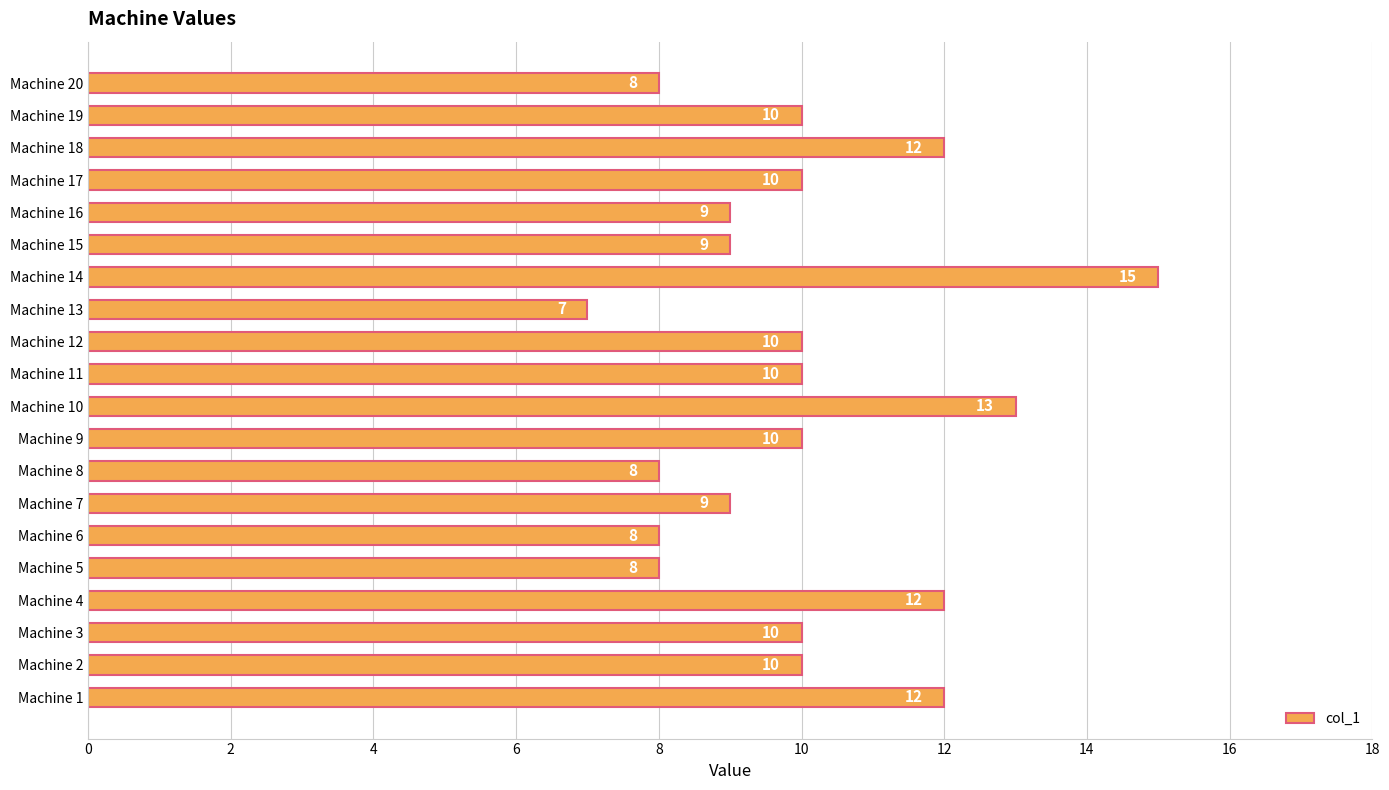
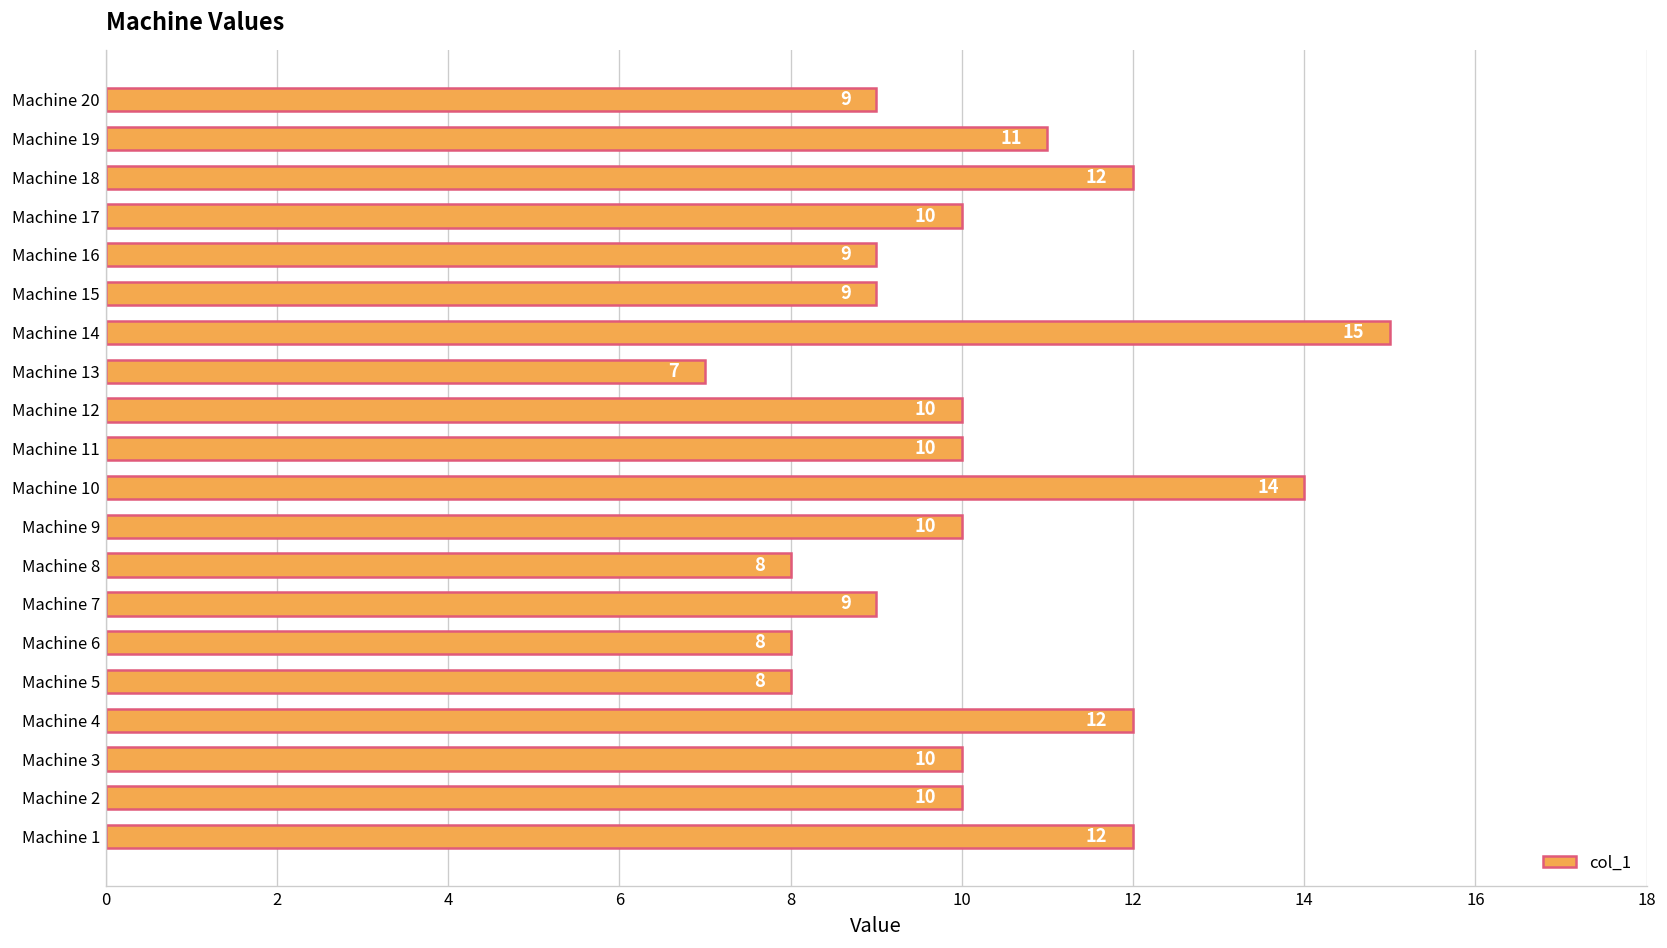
  {
-   "Machine 20": 8,
-   "Machine 19": 10,
+   "Machine 20": 9,
+   "Machine 19": 11,
    "Machine 18": 12,
    "Machine 17": 10,
    "Machine 16": 9,
    "Machine 15": 9,
    "Machine 14": 15,
    "Machine 13": 7,
    "Machine 12": 10,
    "Machine 11": 10,
-   "Machine 10": 13,
+   "Machine 10": 14,
    "Machine 9": 10,
    "Machine 8": 8,
    "Machine 7": 9,
    "Machine 6": 8,
    "Machine 5": 8,
    "Machine 4": 12,
    "Machine 3": 10,
    "Machine 2": 10,
    "Machine 1": 12
  }
